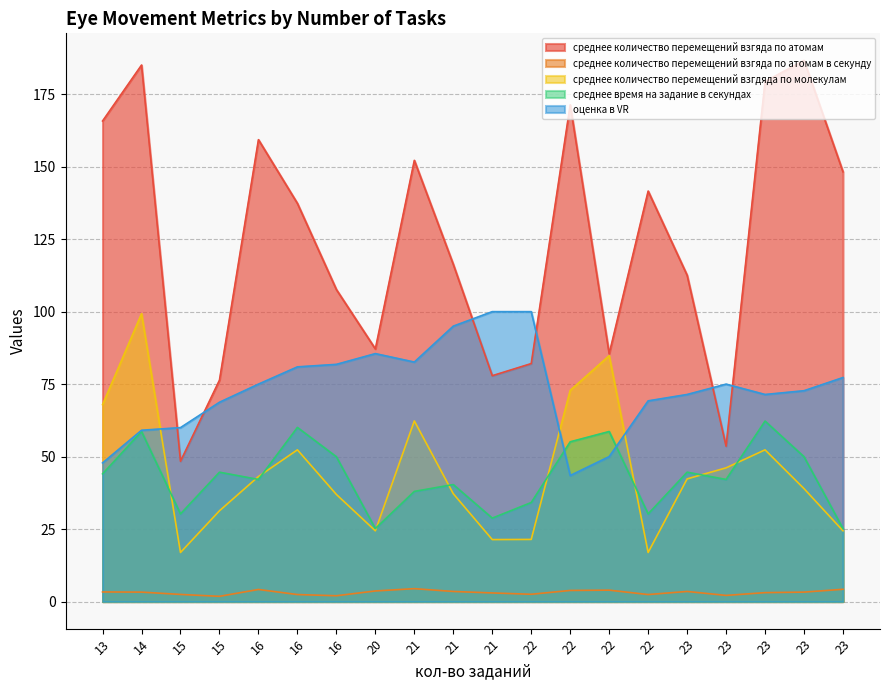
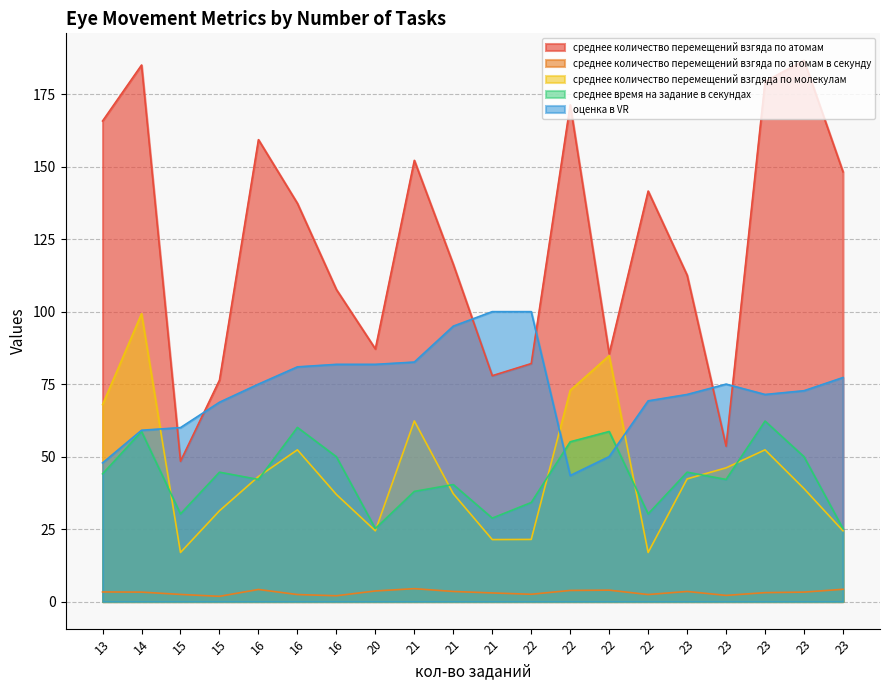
  {
    "среднее количество перемещений взгдяда по молекулам": {
      "13": 68,
      "14": 99
    },
    "среднее время на задание в секундах": {
      "13": 44
    },
    "оценка в VR": {
      "13": 48,
-     "20": 86
+     "20": 82
    }
  }
